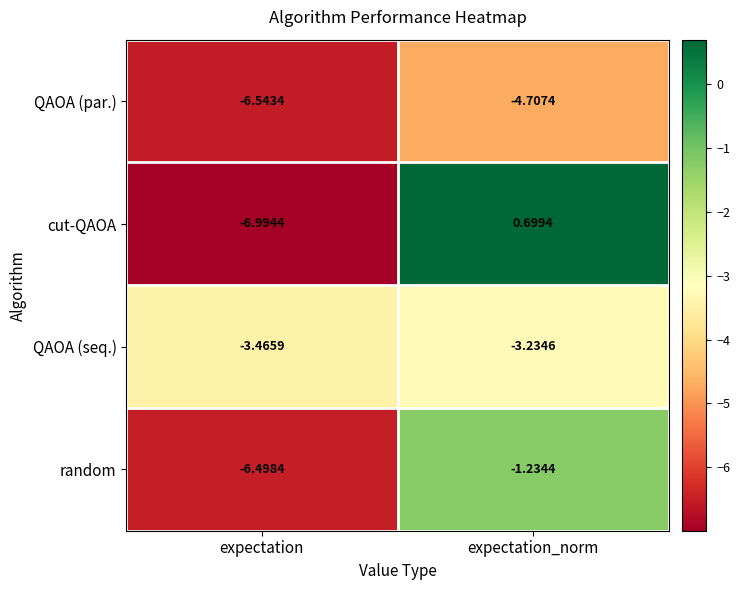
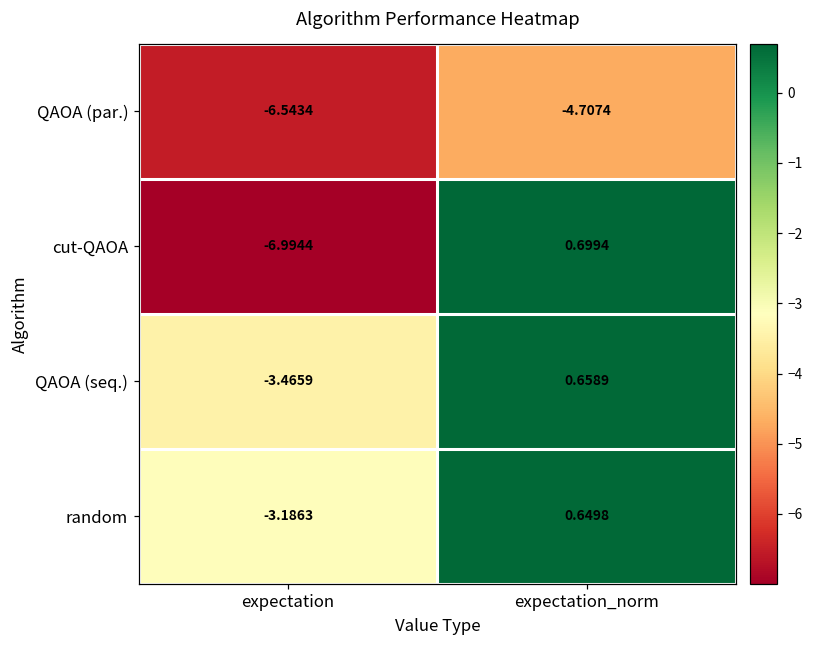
  {
    "QAOA (par.)": {
      "expectation": -6.5434,
      "expectation_norm": -4.7074
    },
    "cut-QAOA": {
      "expectation": -6.9944,
      "expectation_norm": 0.6994
    },
    "QAOA (seq.)": {
      "expectation": -3.4659,
-     "expectation_norm": -3.2346
+     "expectation_norm": 0.6589
    },
    "random": {
-     "expectation": -6.4984,
-     "expectation_norm": -1.2344
+     "expectation": -3.1863,
+     "expectation_norm": 0.6498
    }
  }
